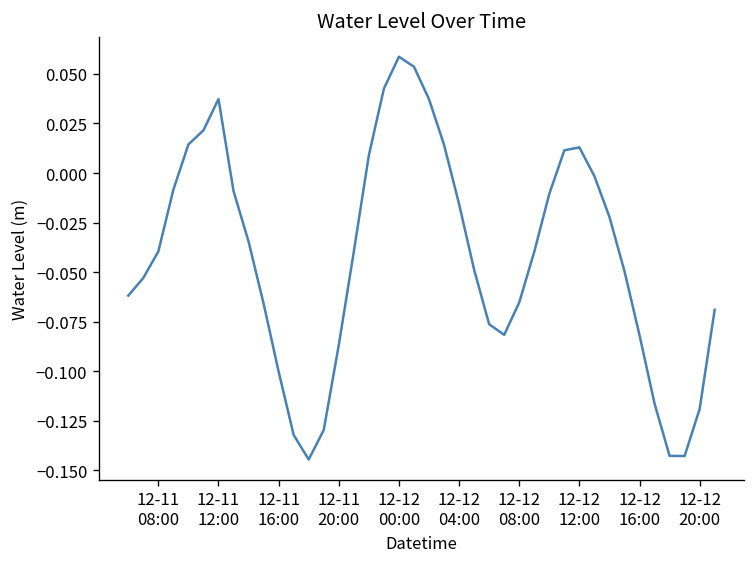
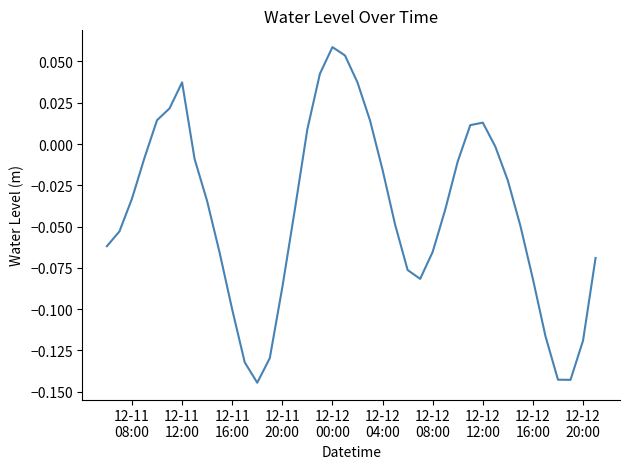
  {
-   "12-11 08:00": -0.040,
+   "12-11 08:00": -0.033,
    "12-11 12:00": 0.037,
    "12-11 16:00": -0.100,
    "12-11 20:00": -0.087,
    "12-12 00:00": 0.059,
    "12-12 04:00": -0.016,
    "12-12 08:00": -0.065,
    "12-12 12:00": 0.013,
    "12-12 16:00": -0.082,
    "12-12 20:00": -0.119
  }
